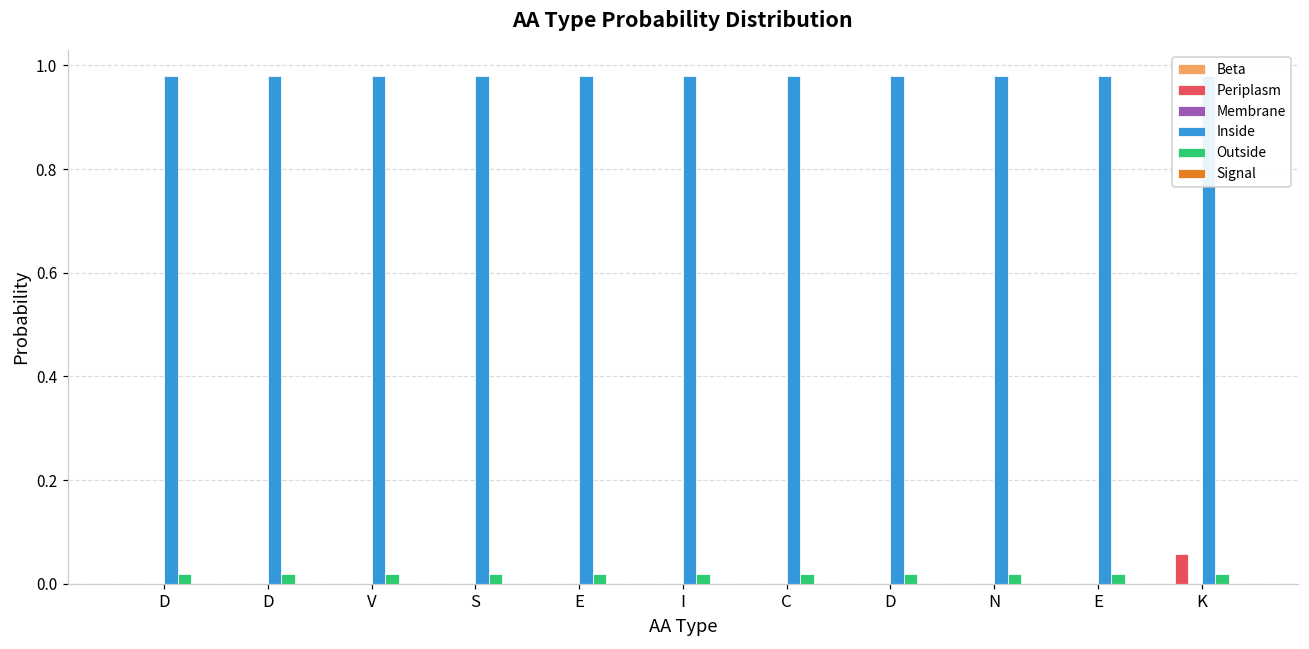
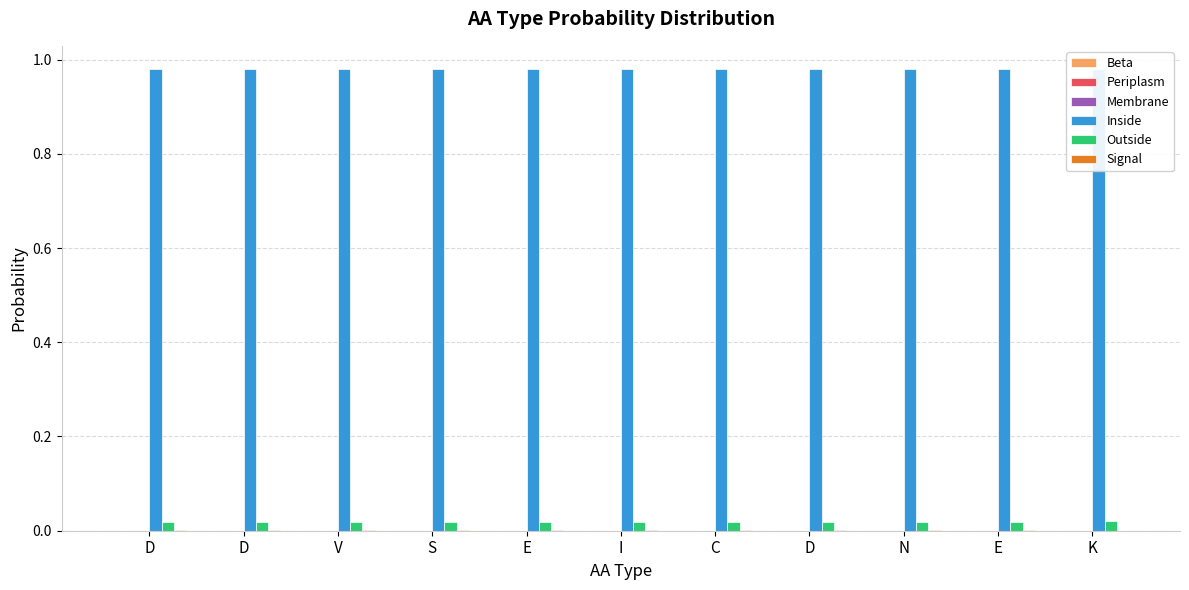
  {
    "Beta": {
      "V": 0.00,
      "S": 0.00,
      "I": 0.00,
      "C": 0.00,
      "N": 0.00,
      "K": 0.00
    },
    "Periplasm": {
      "V": 0.00,
      "S": 0.00,
      "I": 0.00,
      "C": 0.00,
      "N": 0.00,
-     "K": 0.06
+     "K": 0.00
    },
    "Membrane": {
      "V": 0.00,
      "S": 0.00,
      "I": 0.00,
      "C": 0.00,
      "N": 0.00,
      "K": 0.00
    },
    "Inside": {
      "V": 0.98,
      "S": 0.98,
      "I": 0.98,
      "C": 0.98,
      "N": 0.98
    },
    "Outside": {
      "V": 0.02,
      "S": 0.02,
      "I": 0.02,
      "C": 0.02,
      "N": 0.02,
      "K": 0.02
    },
    "Signal": {
      "K": 0.00
    }
  }
